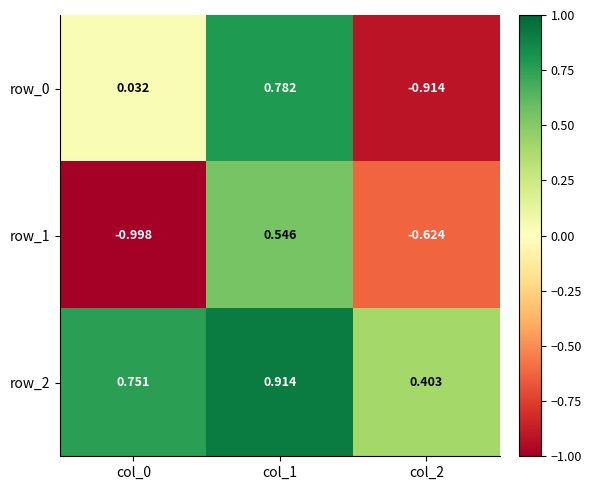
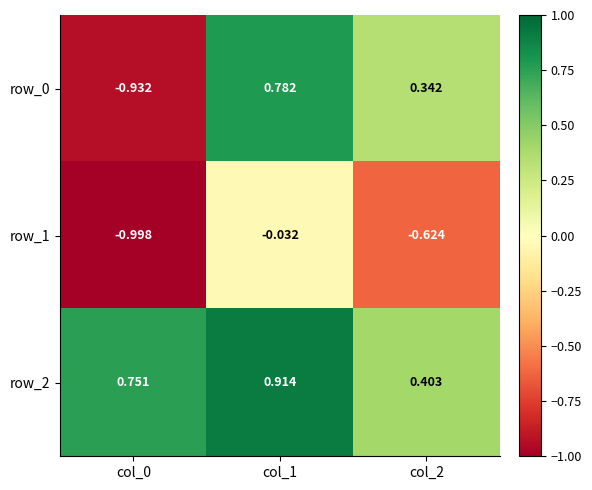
  {
    "row_0": {
-     "col_0": 0.032,
+     "col_0": -0.932,
      "col_1": 0.782,
-     "col_2": -0.914
+     "col_2": 0.342
    },
    "row_1": {
      "col_0": -0.998,
-     "col_1": 0.546,
+     "col_1": -0.032,
      "col_2": -0.624
    },
    "row_2": {
      "col_0": 0.751,
      "col_1": 0.914,
      "col_2": 0.403
    }
  }
